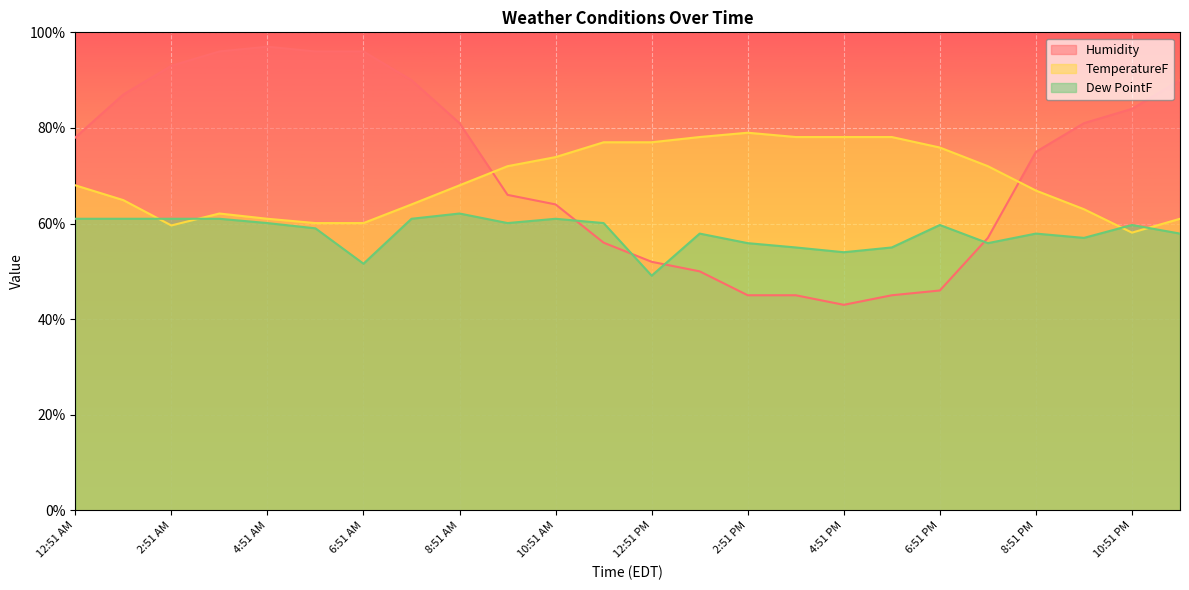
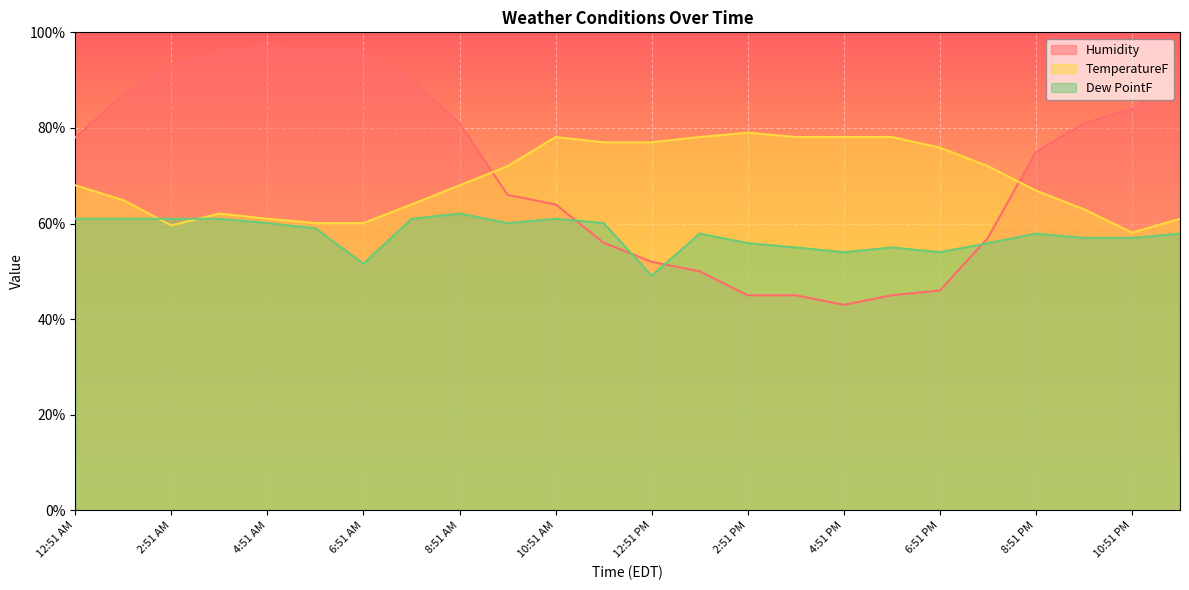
  {
    "Humidity": {
      "12:51 AM": "78%",
      "2:51 AM": "93%",
      "4:51 AM": "97%",
      "6:51 AM": "96%",
      "8:51 AM": "81%",
      "10:51 AM": "64%",
      "12:51 PM": "52%",
      "2:51 PM": "45%",
      "4:51 PM": "43%",
      "6:51 PM": "46%",
      "8:51 PM": "75%",
      "10:51 PM": "84%"
    },
    "TemperatureF": {
      "12:51 AM": "68%",
      "2:51 AM": "60%",
      "4:51 AM": "61%",
      "6:51 AM": "60%",
      "8:51 AM": "68%",
-     "10:51 AM": "74%",
+     "10:51 AM": "78%",
      "12:51 PM": "77%",
      "2:51 PM": "79%",
      "4:51 PM": "78%",
      "6:51 PM": "76%",
      "8:51 PM": "67%",
      "10:51 PM": "58%"
    },
    "Dew PointF": {
      "12:51 AM": "61%",
      "2:51 AM": "61%",
      "4:51 AM": "60%",
      "6:51 AM": "52%",
      "8:51 AM": "62%",
      "10:51 AM": "61%",
      "12:51 PM": "49%",
      "2:51 PM": "56%",
      "4:51 PM": "54%",
-     "6:51 PM": "60%",
+     "6:51 PM": "54%",
      "8:51 PM": "58%",
-     "10:51 PM": "60%"
+     "10:51 PM": "57%"
    }
  }
